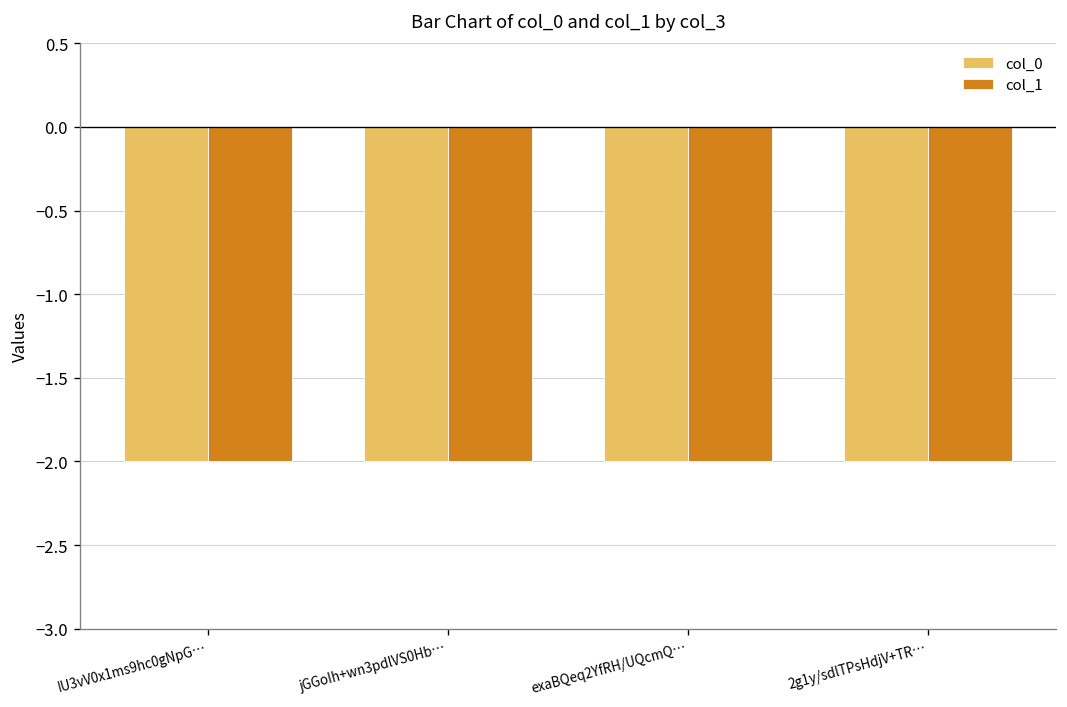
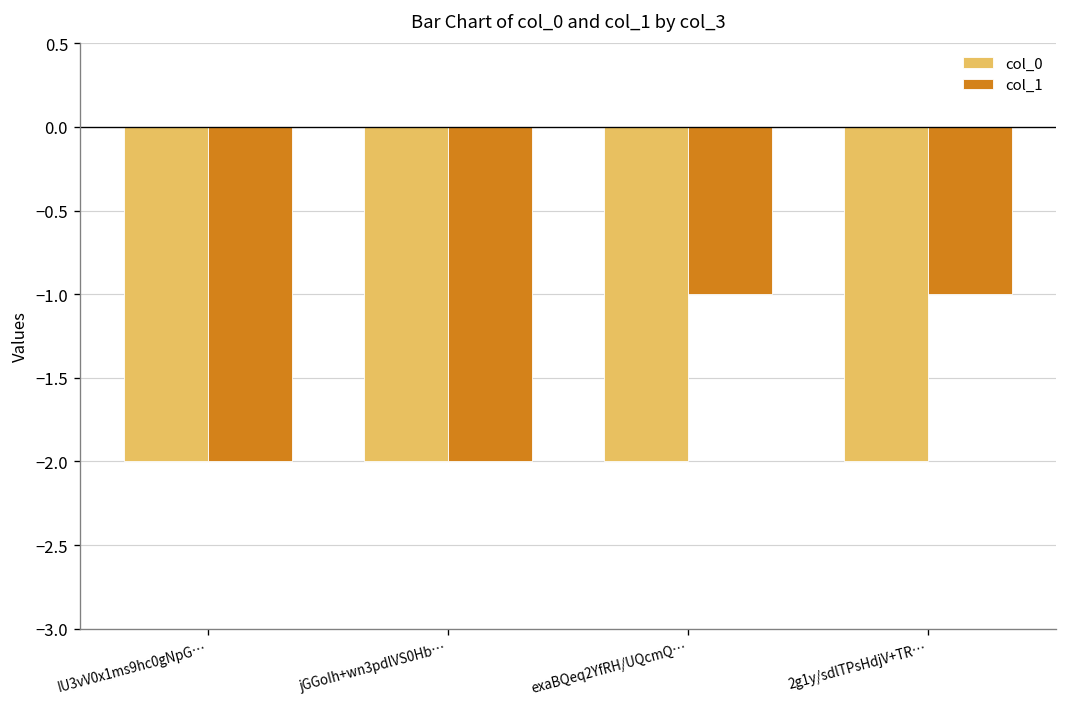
  {
    "col_0": {
      "IU3vV0x1ms9hc0gNpG…": -2,
      "jGGoIh+wn3pdlVS0Hb…": -2,
      "exaBQeq2YfRH/UQcmQ…": -2,
      "2g1y/sdlTPsHdjV+TR…": -2
    },
    "col_1": {
      "IU3vV0x1ms9hc0gNpG…": -2,
      "jGGoIh+wn3pdlVS0Hb…": -2,
-     "exaBQeq2YfRH/UQcmQ…": -2,
-     "2g1y/sdlTPsHdjV+TR…": -2
+     "exaBQeq2YfRH/UQcmQ…": -1,
+     "2g1y/sdlTPsHdjV+TR…": -1
    }
  }
